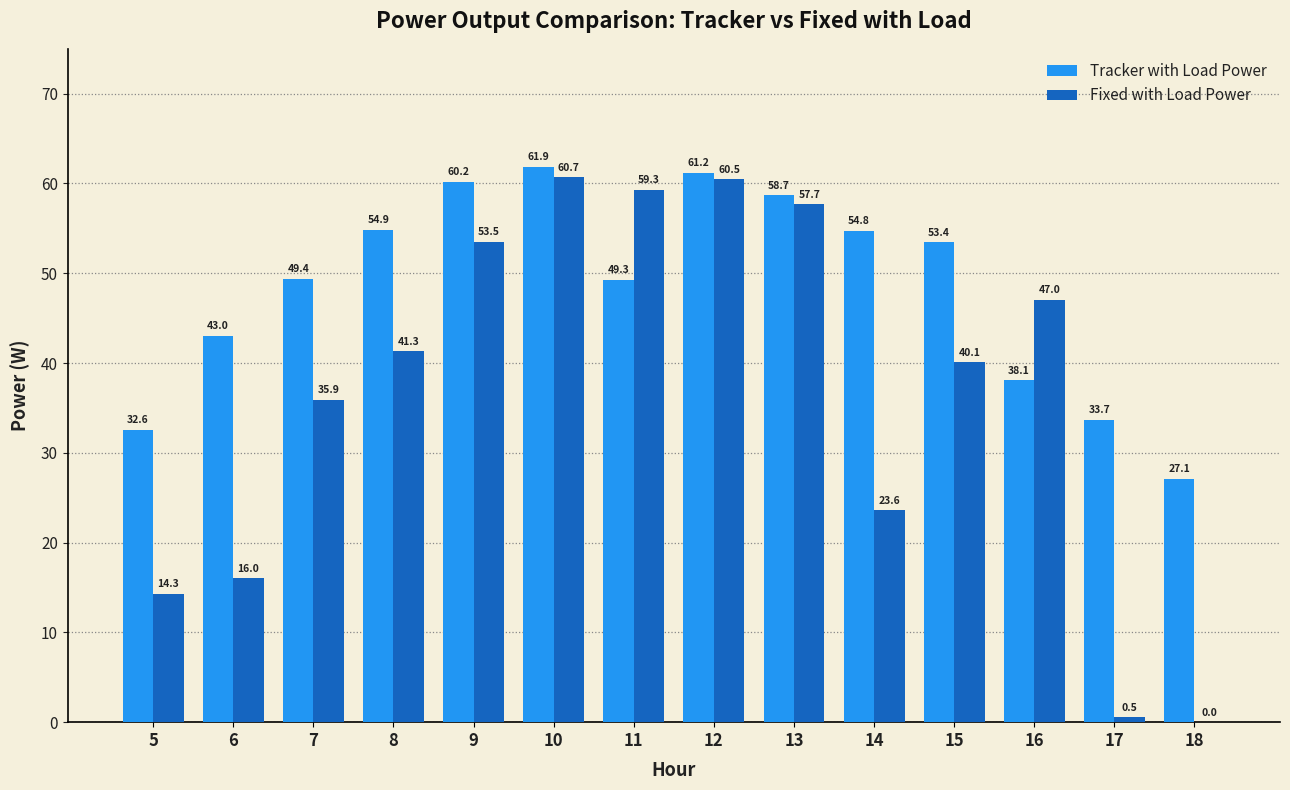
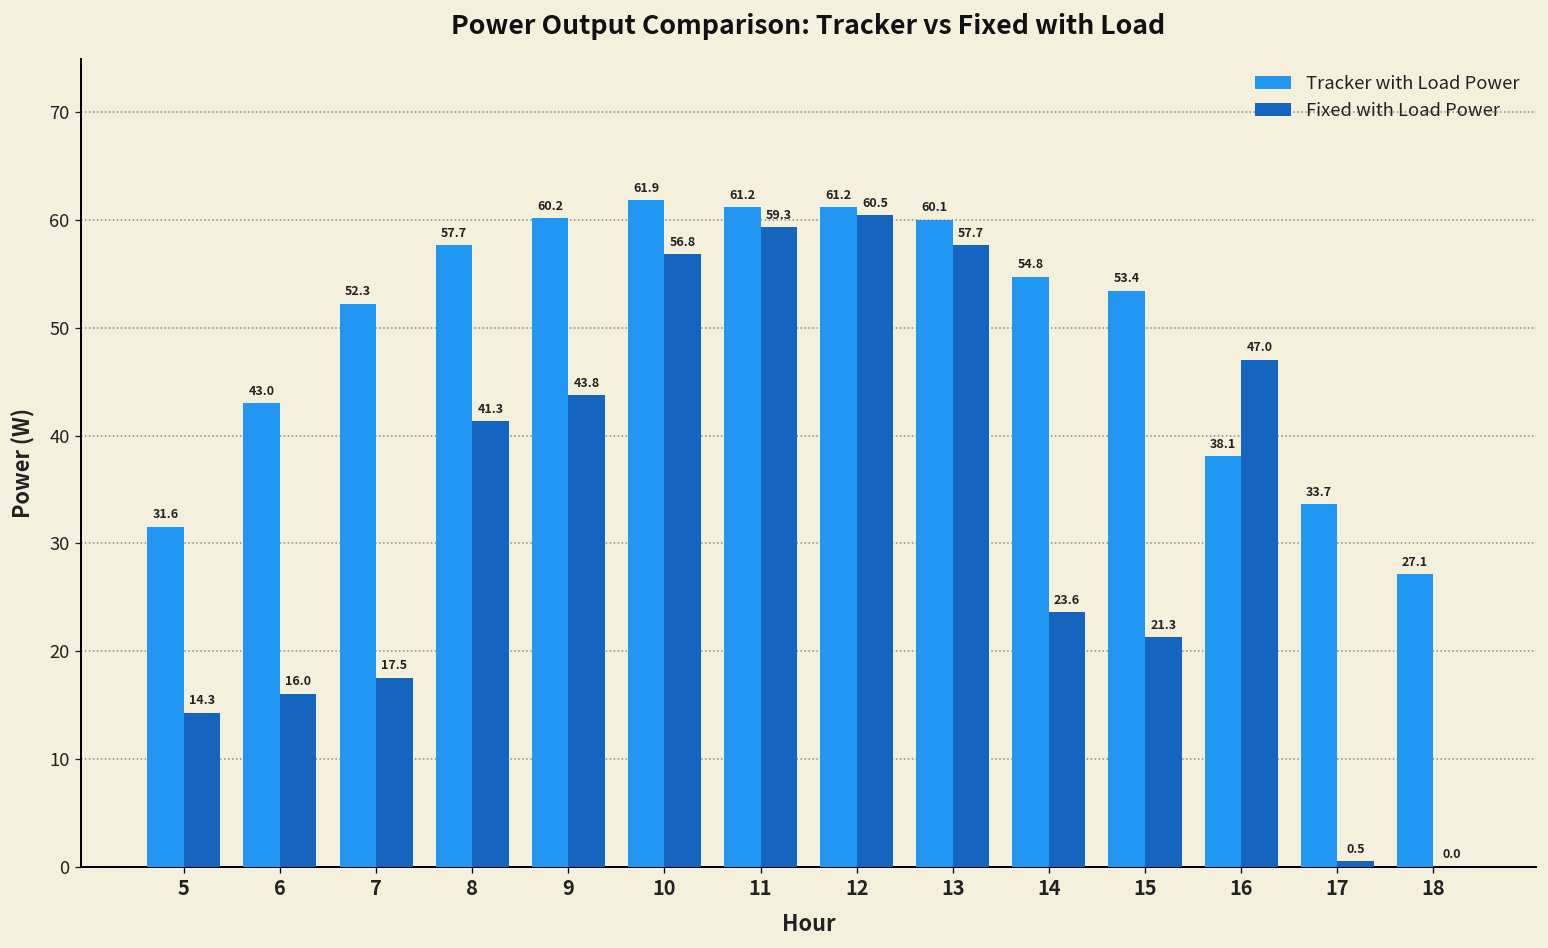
  {
    "Tracker with Load Power": {
-     "5": 32.6,
+     "5": 31.6,
      "6": 43.0,
-     "7": 49.4,
-     "8": 54.9,
+     "7": 52.3,
+     "8": 57.7,
      "9": 60.2,
      "10": 61.9,
-     "11": 49.3,
+     "11": 61.2,
      "12": 61.2,
-     "13": 58.7,
+     "13": 60.1,
      "14": 54.8,
      "15": 53.4,
      "16": 38.1,
      "17": 33.7,
      "18": 27.1
    },
    "Fixed with Load Power": {
      "5": 14.3,
      "6": 16.0,
-     "7": 35.9,
+     "7": 17.5,
      "8": 41.3,
-     "9": 53.5,
-     "10": 60.7,
+     "9": 43.8,
+     "10": 56.8,
      "11": 59.3,
      "12": 60.5,
      "13": 57.7,
      "14": 23.6,
-     "15": 40.1,
+     "15": 21.3,
      "16": 47.0,
      "17": 0.5,
      "18": 0.0
    }
  }
